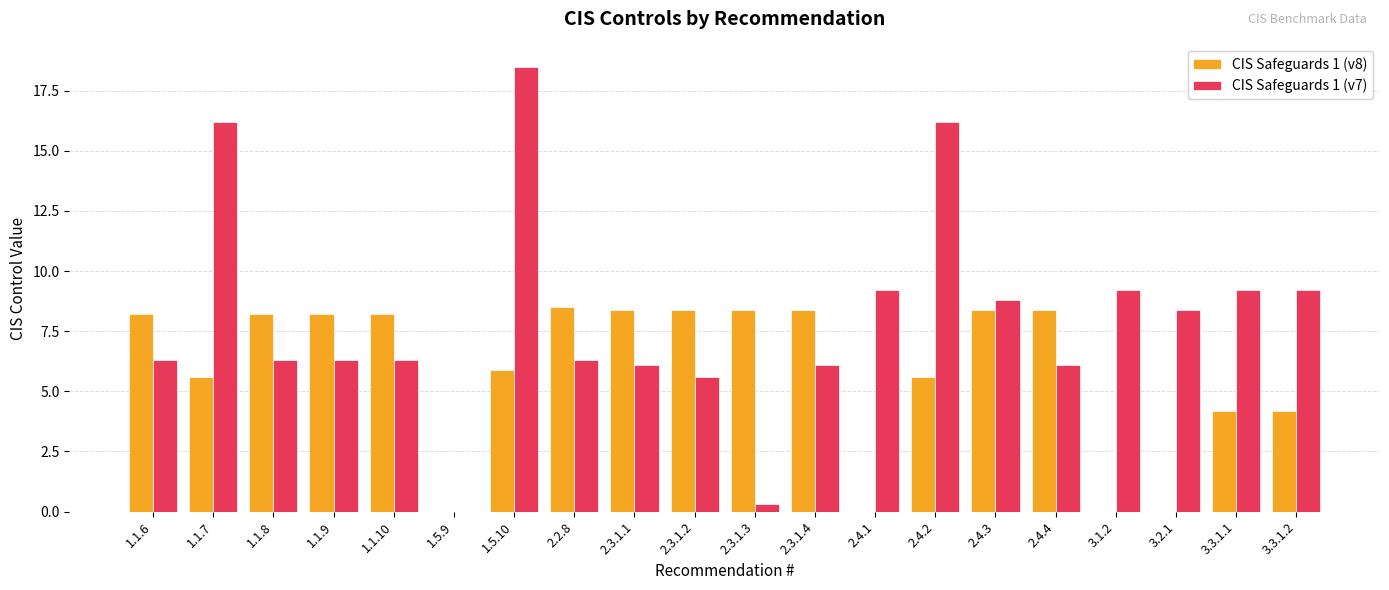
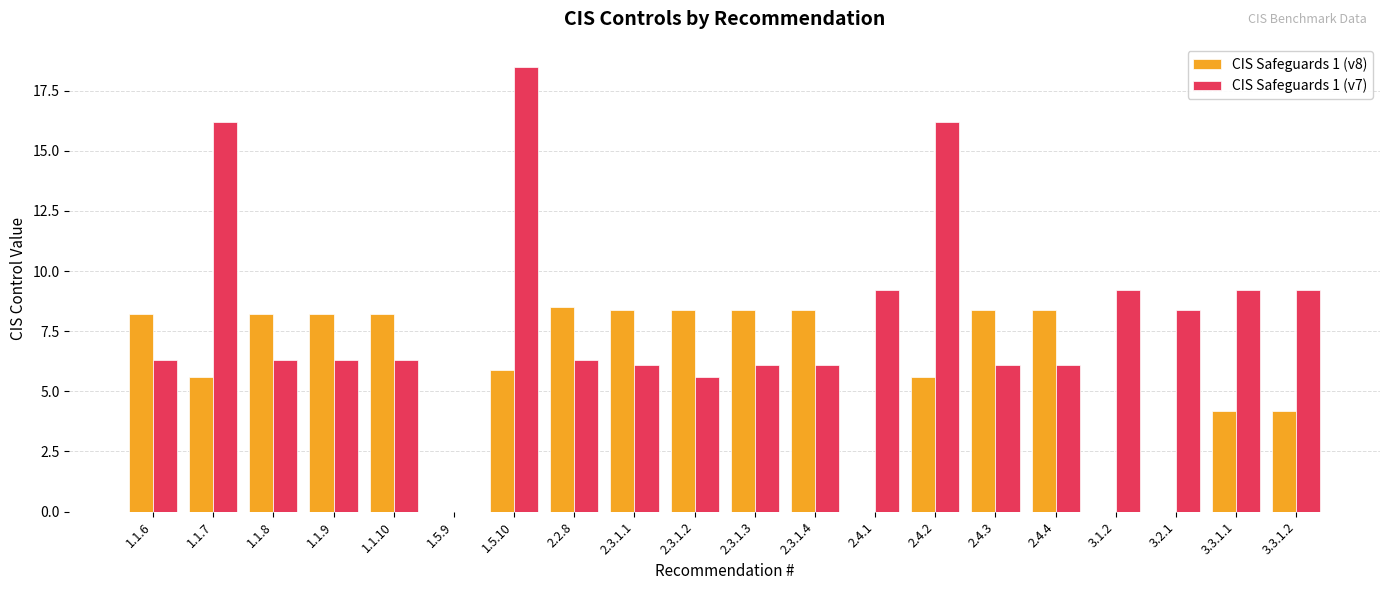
  {
    "CIS Safeguards 1 (v8)": {
      "1.1.6": 8.2,
      "1.1.7": 5.6,
      "1.1.8": 8.2,
      "1.1.9": 8.2,
      "1.1.10": 8.2,
      "1.5.9": 0.0,
      "1.5.10": 5.9,
      "2.2.8": 8.5,
      "2.3.1.1": 8.4,
      "2.3.1.2": 8.4,
      "2.3.1.3": 8.4,
      "2.3.1.4": 8.4,
      "2.4.1": 0.0,
      "2.4.2": 5.6,
      "2.4.3": 8.4,
      "2.4.4": 8.4,
      "3.1.2": 0.0,
      "3.2.1": 0.0,
      "3.3.1.1": 4.2,
      "3.3.1.2": 4.2
    },
    "CIS Safeguards 1 (v7)": {
      "1.1.6": 6.3,
      "1.1.7": 16.2,
      "1.1.8": 6.3,
      "1.1.9": 6.3,
      "1.1.10": 6.3,
      "1.5.9": 0.0,
      "1.5.10": 18.5,
      "2.2.8": 6.3,
      "2.3.1.1": 6.1,
      "2.3.1.2": 5.6,
-     "2.3.1.3": 0.3,
+     "2.3.1.3": 6.1,
      "2.3.1.4": 6.1,
      "2.4.1": 9.2,
      "2.4.2": 16.2,
-     "2.4.3": 8.8,
+     "2.4.3": 6.1,
      "2.4.4": 6.1,
      "3.1.2": 9.2,
      "3.2.1": 8.4,
      "3.3.1.1": 9.2,
      "3.3.1.2": 9.2
    }
  }
